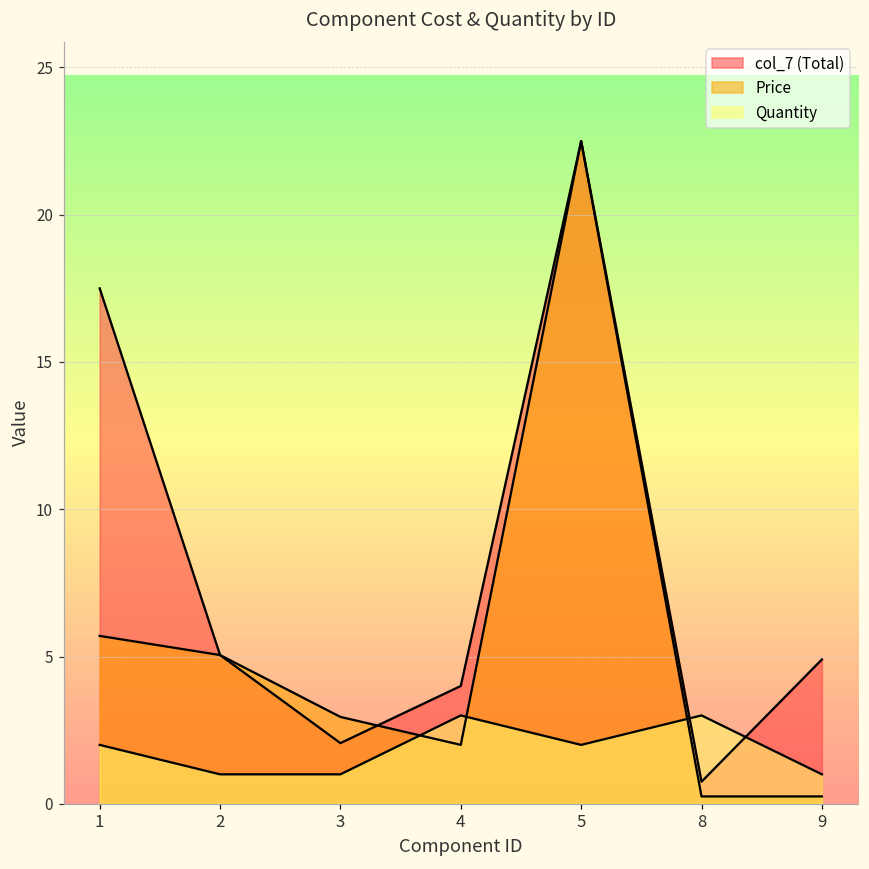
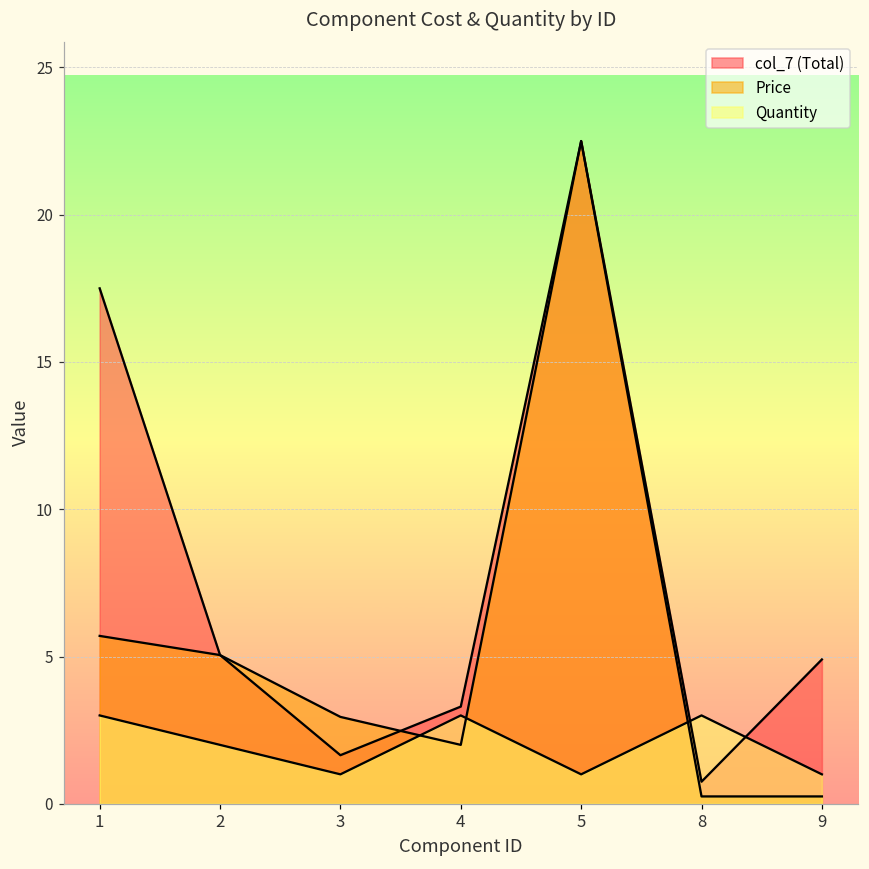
  {
    "col_7 (Total)": {
      "1": 17.5,
-     "3": 2.1,
-     "4": 4.0,
+     "3": 1.7,
+     "4": 3.3,
      "8": 0.8,
      "9": 4.9
    },
    "Price": {
      "1": 5.7,
      "3": 3.0,
      "4": 2.0,
      "8": 0.3,
      "9": 0.3
    },
    "Quantity": {
-     "1": 2,
-     "2": 1,
+     "1": 3,
+     "2": 2,
      "3": 1,
      "4": 3,
-     "5": 2,
+     "5": 1,
      "8": 3,
      "9": 1
    }
  }
